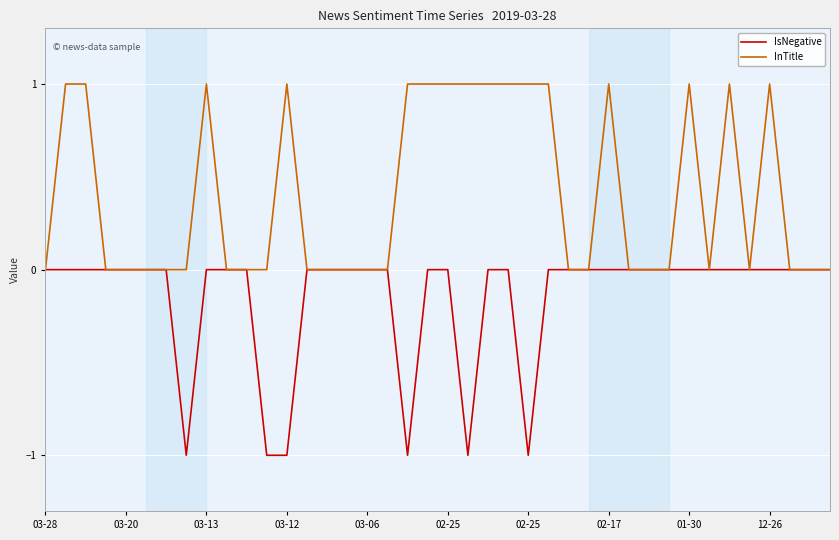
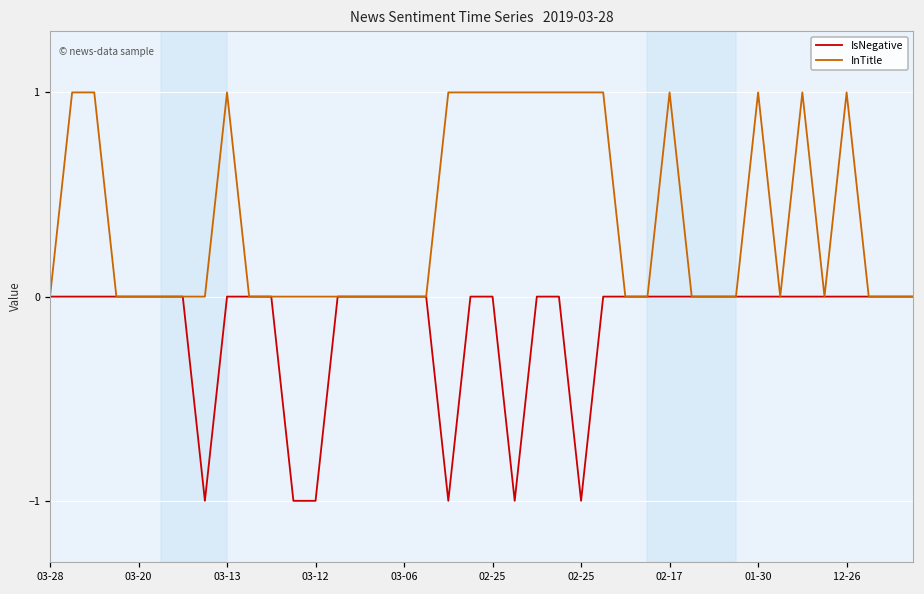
  {
    "IsNegative": {
      "03-13": 0,
      "03-12": -1,
      "02-17": 0,
      "01-30": 0,
      "12-26": 0
    },
    "InTitle": {
      "03-13": 1,
-     "03-12": 1,
+     "03-12": 0,
      "02-17": 1,
      "01-30": 1,
      "12-26": 1
    }
  }
